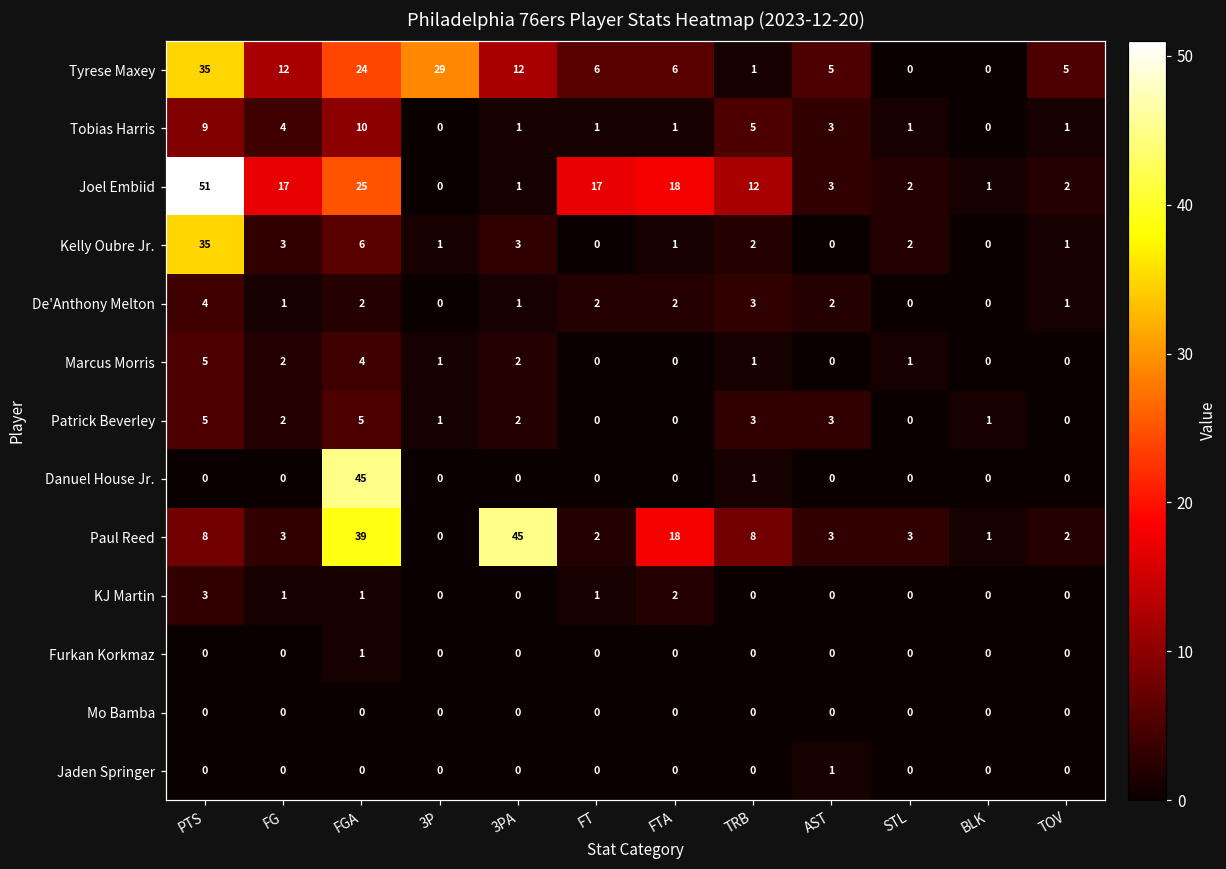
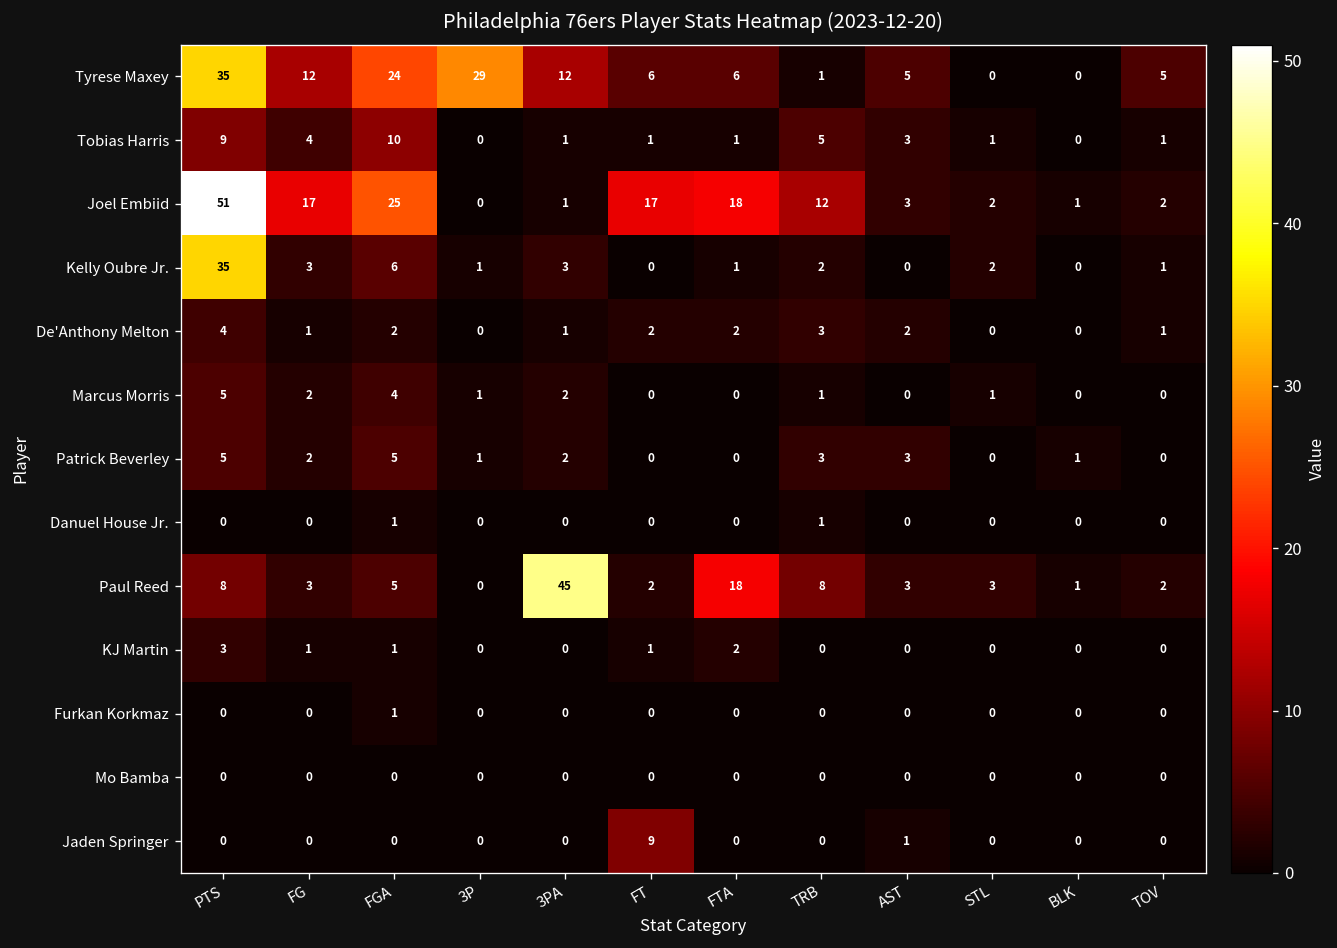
  {
    "Tyrese Maxey": {
      "PTS": 35,
      "FG": 12,
      "FGA": 24,
      "3P": 29,
      "3PA": 12,
      "FT": 6,
      "FTA": 6,
      "TRB": 1,
      "AST": 5,
      "STL": 0,
      "BLK": 0,
      "TOV": 5
    },
    "Tobias Harris": {
      "PTS": 9,
      "FG": 4,
      "FGA": 10,
      "3P": 0,
      "3PA": 1,
      "FT": 1,
      "FTA": 1,
      "TRB": 5,
      "AST": 3,
      "STL": 1,
      "BLK": 0,
      "TOV": 1
    },
    "Joel Embiid": {
      "PTS": 51,
      "FG": 17,
      "FGA": 25,
      "3P": 0,
      "3PA": 1,
      "FT": 17,
      "FTA": 18,
      "TRB": 12,
      "AST": 3,
      "STL": 2,
      "BLK": 1,
      "TOV": 2
    },
    "Kelly Oubre Jr.": {
      "PTS": 35,
      "FG": 3,
      "FGA": 6,
      "3P": 1,
      "3PA": 3,
      "FT": 0,
      "FTA": 1,
      "TRB": 2,
      "AST": 0,
      "STL": 2,
      "BLK": 0,
      "TOV": 1
    },
    "De'Anthony Melton": {
      "PTS": 4,
      "FG": 1,
      "FGA": 2,
      "3P": 0,
      "3PA": 1,
      "FT": 2,
      "FTA": 2,
      "TRB": 3,
      "AST": 2,
      "STL": 0,
      "BLK": 0,
      "TOV": 1
    },
    "Marcus Morris": {
      "PTS": 5,
      "FG": 2,
      "FGA": 4,
      "3P": 1,
      "3PA": 2,
      "FT": 0,
      "FTA": 0,
      "TRB": 1,
      "AST": 0,
      "STL": 1,
      "BLK": 0,
      "TOV": 0
    },
    "Patrick Beverley": {
      "PTS": 5,
      "FG": 2,
      "FGA": 5,
      "3P": 1,
      "3PA": 2,
      "FT": 0,
      "FTA": 0,
      "TRB": 3,
      "AST": 3,
      "STL": 0,
      "BLK": 1,
      "TOV": 0
    },
    "Danuel House Jr.": {
      "PTS": 0,
      "FG": 0,
-     "FGA": 45,
+     "FGA": 1,
      "3P": 0,
      "3PA": 0,
      "FT": 0,
      "FTA": 0,
      "TRB": 1,
      "AST": 0,
      "STL": 0,
      "BLK": 0,
      "TOV": 0
    },
    "Paul Reed": {
      "PTS": 8,
      "FG": 3,
-     "FGA": 39,
+     "FGA": 5,
      "3P": 0,
      "3PA": 45,
      "FT": 2,
      "FTA": 18,
      "TRB": 8,
      "AST": 3,
      "STL": 3,
      "BLK": 1,
      "TOV": 2
    },
    "KJ Martin": {
      "PTS": 3,
      "FG": 1,
      "FGA": 1,
      "3P": 0,
      "3PA": 0,
      "FT": 1,
      "FTA": 2,
      "TRB": 0,
      "AST": 0,
      "STL": 0,
      "BLK": 0,
      "TOV": 0
    },
    "Furkan Korkmaz": {
      "PTS": 0,
      "FG": 0,
      "FGA": 1,
      "3P": 0,
      "3PA": 0,
      "FT": 0,
      "FTA": 0,
      "TRB": 0,
      "AST": 0,
      "STL": 0,
      "BLK": 0,
      "TOV": 0
    },
    "Mo Bamba": {
      "PTS": 0,
      "FG": 0,
      "FGA": 0,
      "3P": 0,
      "3PA": 0,
      "FT": 0,
      "FTA": 0,
      "TRB": 0,
      "AST": 0,
      "STL": 0,
      "BLK": 0,
      "TOV": 0
    },
    "Jaden Springer": {
      "PTS": 0,
      "FG": 0,
      "FGA": 0,
      "3P": 0,
      "3PA": 0,
-     "FT": 0,
+     "FT": 9,
      "FTA": 0,
      "TRB": 0,
      "AST": 1,
      "STL": 0,
      "BLK": 0,
      "TOV": 0
    }
  }
